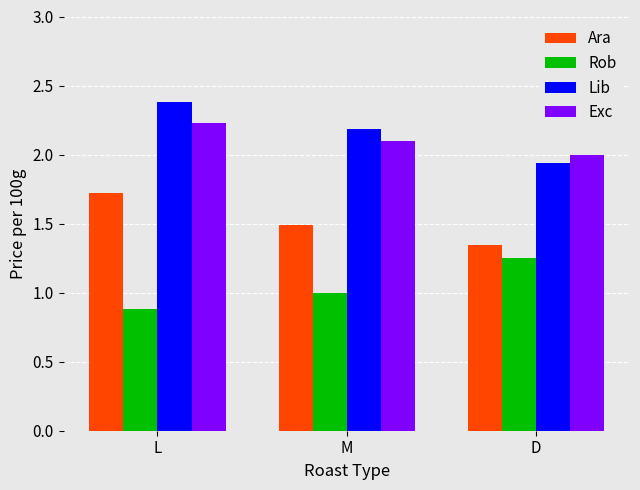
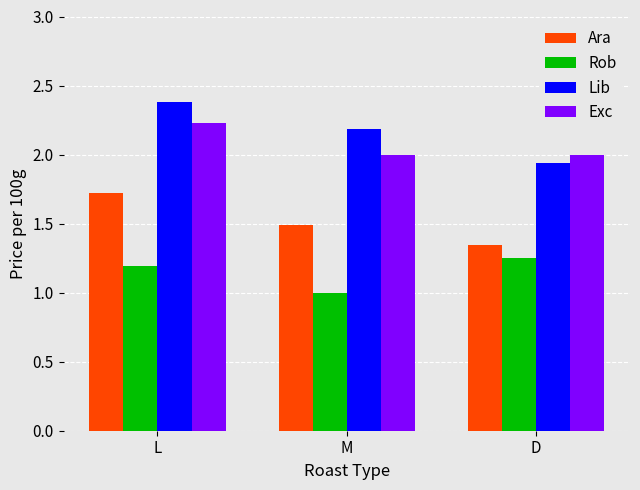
  {
    "Ara": {
      "L": 1.72,
      "M": 1.49,
      "D": 1.34
    },
    "Rob": {
-     "L": 0.88,
+     "L": 1.19,
      "M": 0.99,
      "D": 1.25
    },
    "Lib": {
      "L": 2.38,
      "M": 2.18,
      "D": 1.94
    },
    "Exc": {
      "L": 2.23,
-     "M": 2.1,
+     "M": 2.0,
      "D": 2.0
    }
  }
